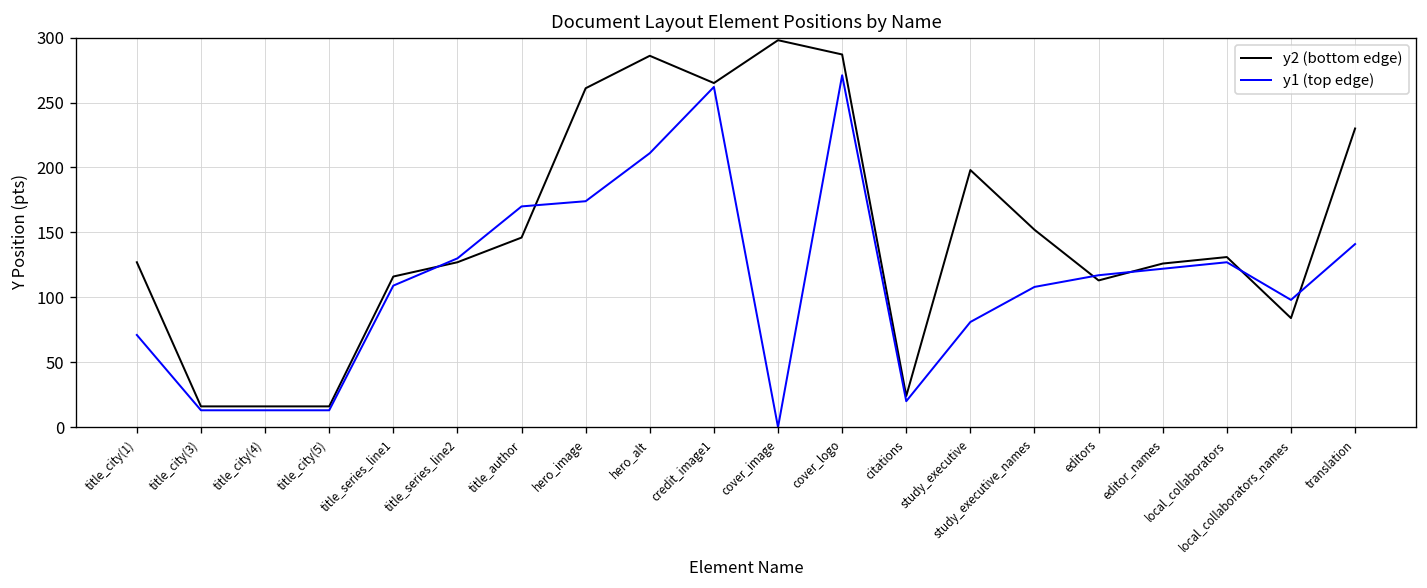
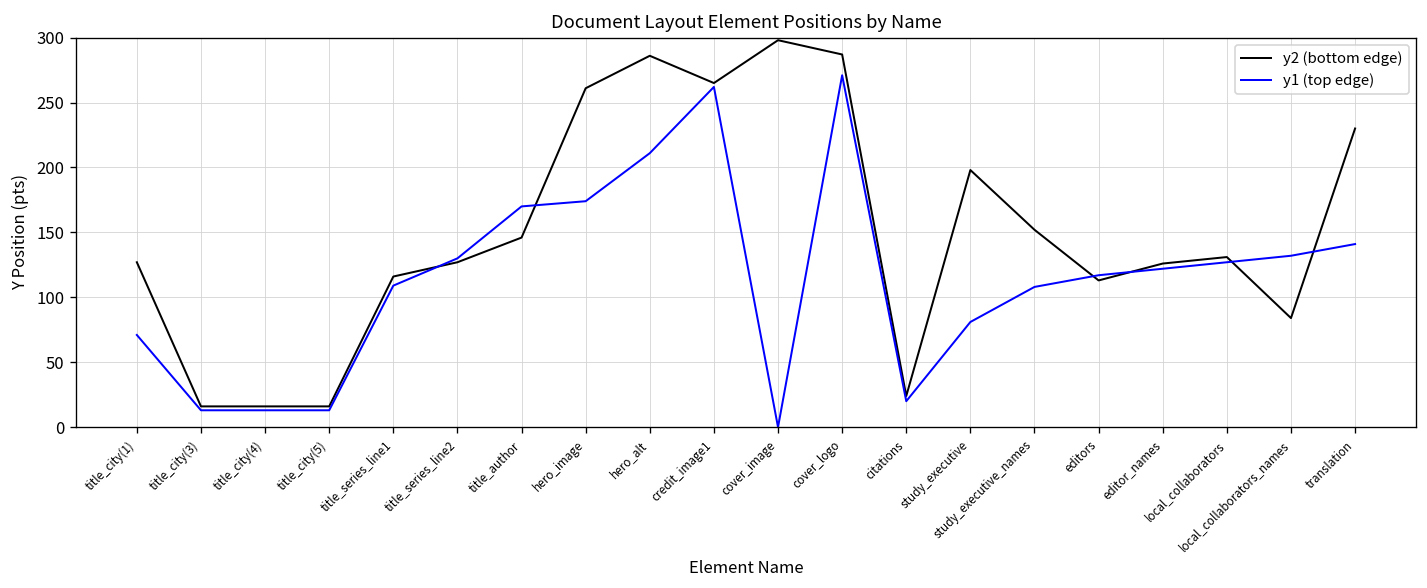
  {
    "y2 (bottom edge)": {
      "title_city(1)": 127,
      "title_city(3)": 16,
      "title_city(4)": 16,
      "title_city(5)": 16,
      "title_series_line1": 116,
      "title_series_line2": 127,
      "title_author": 146,
      "hero_image": 261,
      "hero_alt": 286,
      "credit_image1": 265,
      "cover_image": 298,
      "cover_logo": 287,
      "citations": 24,
      "study_executive": 198,
      "study_executive_names": 152,
      "editors": 113,
      "editor_names": 126,
      "local_collaborators": 131,
      "local_collaborators_names": 84,
      "translation": 230
    },
    "y1 (top edge)": {
      "title_city(1)": 71,
      "title_city(3)": 13,
      "title_city(4)": 13,
      "title_city(5)": 13,
      "title_series_line1": 109,
      "title_series_line2": 130,
      "title_author": 170,
      "hero_image": 174,
      "hero_alt": 211,
      "credit_image1": 262,
      "cover_image": 0,
      "cover_logo": 271,
      "citations": 20,
      "study_executive": 81,
      "study_executive_names": 108,
      "editors": 117,
      "editor_names": 122,
      "local_collaborators": 127,
-     "local_collaborators_names": 98,
+     "local_collaborators_names": 132,
      "translation": 141
    }
  }
